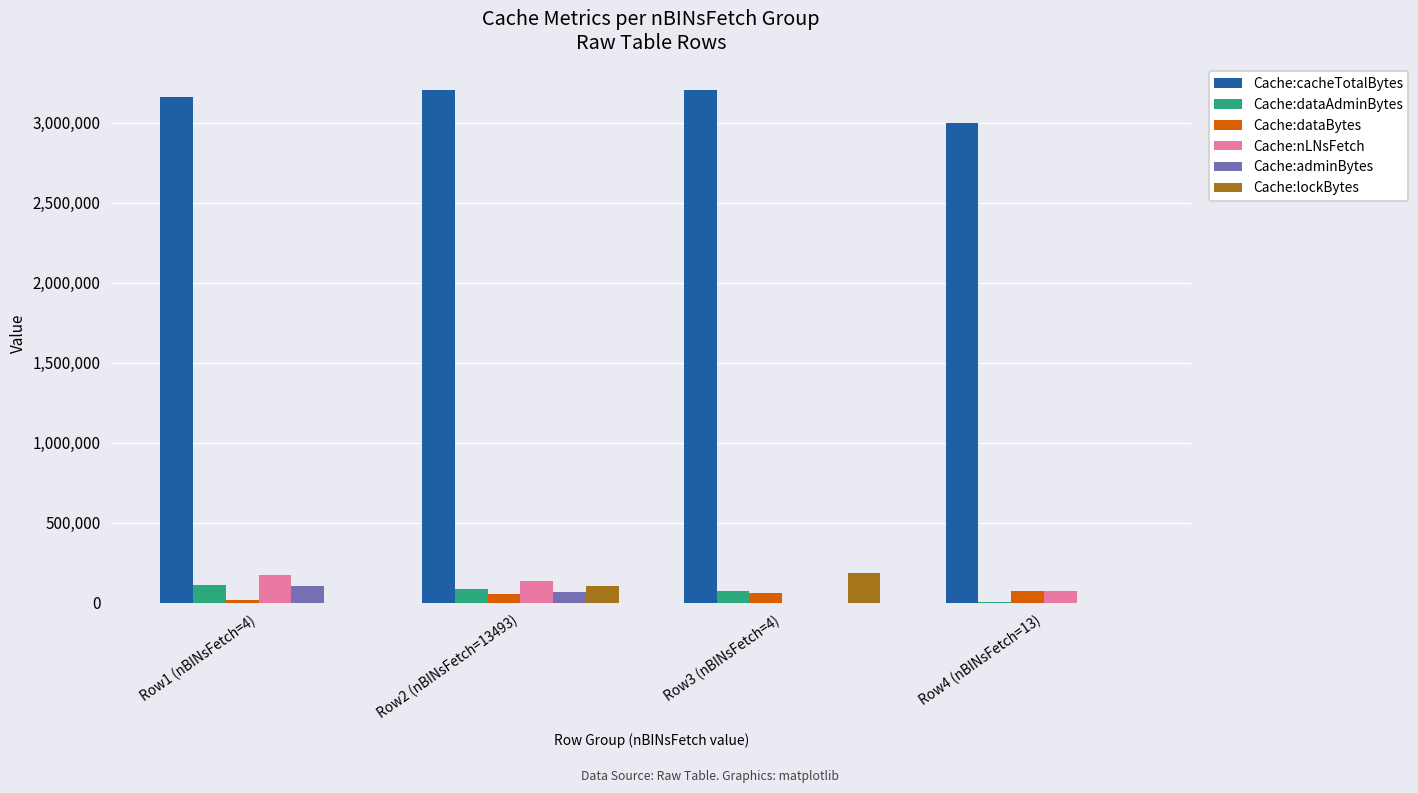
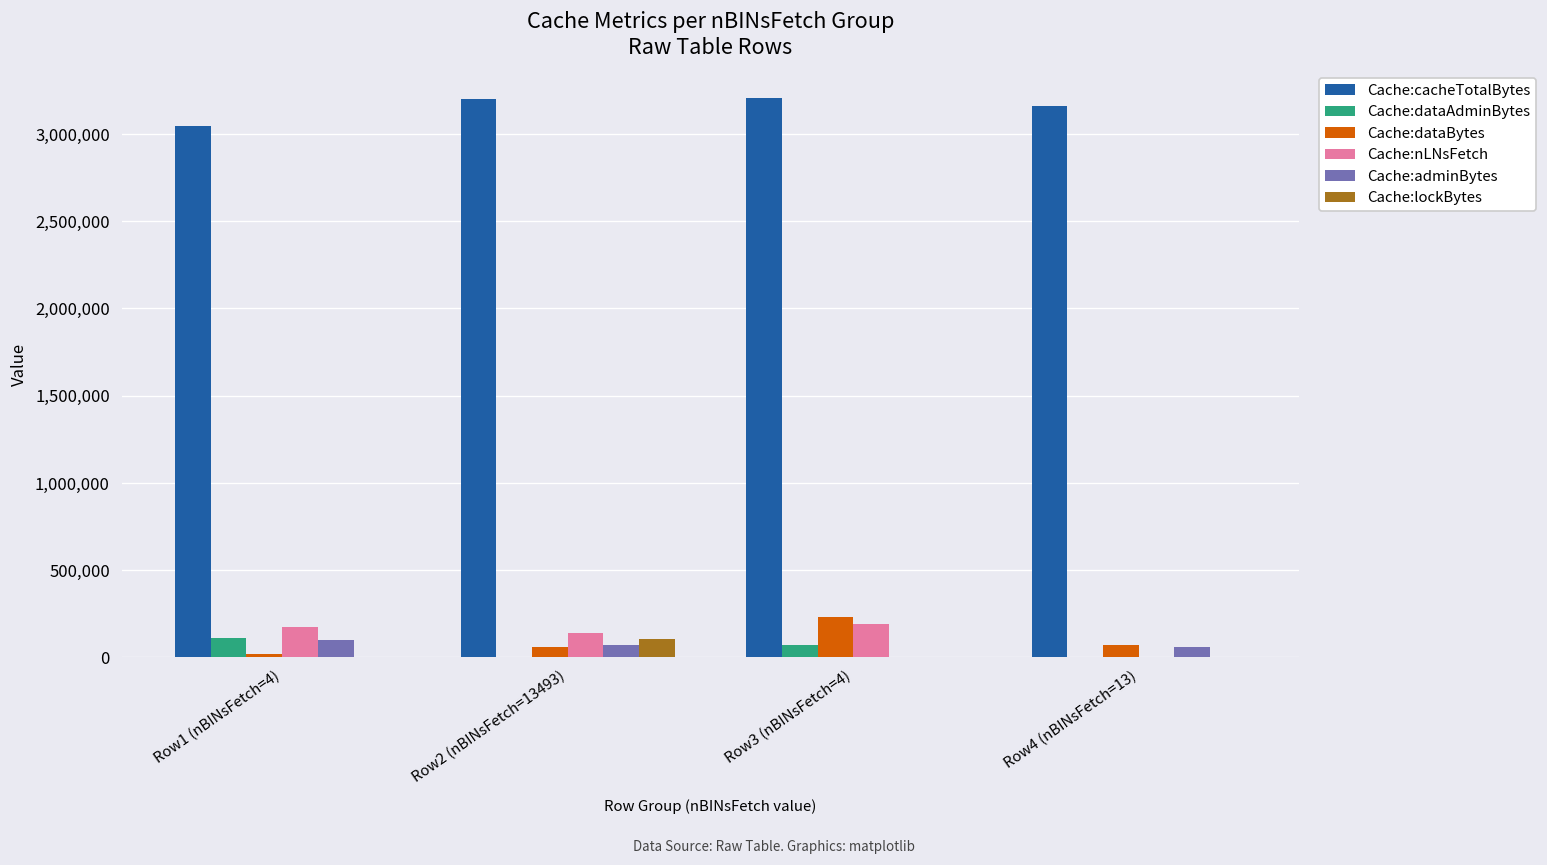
  {
    "Cache:cacheTotalBytes": {
-     "Row1 (nBINsFetch=4)": "3,160,000",
+     "Row1 (nBINsFetch=4)": "3,040,000",
      "Row2 (nBINsFetch=13493)": "3,200,000",
      "Row3 (nBINsFetch=4)": "3,200,000",
-     "Row4 (nBINsFetch=13)": "3,000,000"
+     "Row4 (nBINsFetch=13)": "3,160,000"
    },
    "Cache:dataAdminBytes": {
      "Row1 (nBINsFetch=4)": "110,000",
-     "Row2 (nBINsFetch=13493)": "90,000",
+     "Row2 (nBINsFetch=13493)": "0",
      "Row3 (nBINsFetch=4)": "70,000"
    },
    "Cache:dataBytes": {
      "Row2 (nBINsFetch=13493)": "60,000",
-     "Row3 (nBINsFetch=4)": "60,000",
+     "Row3 (nBINsFetch=4)": "230,000",
      "Row4 (nBINsFetch=13)": "70,000"
    },
    "Cache:nLNsFetch": {
      "Row1 (nBINsFetch=4)": "170,000",
      "Row2 (nBINsFetch=13493)": "140,000",
-     "Row3 (nBINsFetch=4)": "0",
-     "Row4 (nBINsFetch=13)": "70,000"
+     "Row3 (nBINsFetch=4)": "190,000",
+     "Row4 (nBINsFetch=13)": "0"
    },
    "Cache:adminBytes": {
      "Row1 (nBINsFetch=4)": "100,000",
      "Row2 (nBINsFetch=13493)": "70,000",
-     "Row4 (nBINsFetch=13)": "0"
+     "Row4 (nBINsFetch=13)": "60,000"
    },
    "Cache:lockBytes": {
      "Row2 (nBINsFetch=13493)": "100,000",
-     "Row3 (nBINsFetch=4)": "180,000"
+     "Row3 (nBINsFetch=4)": "0"
    }
  }
